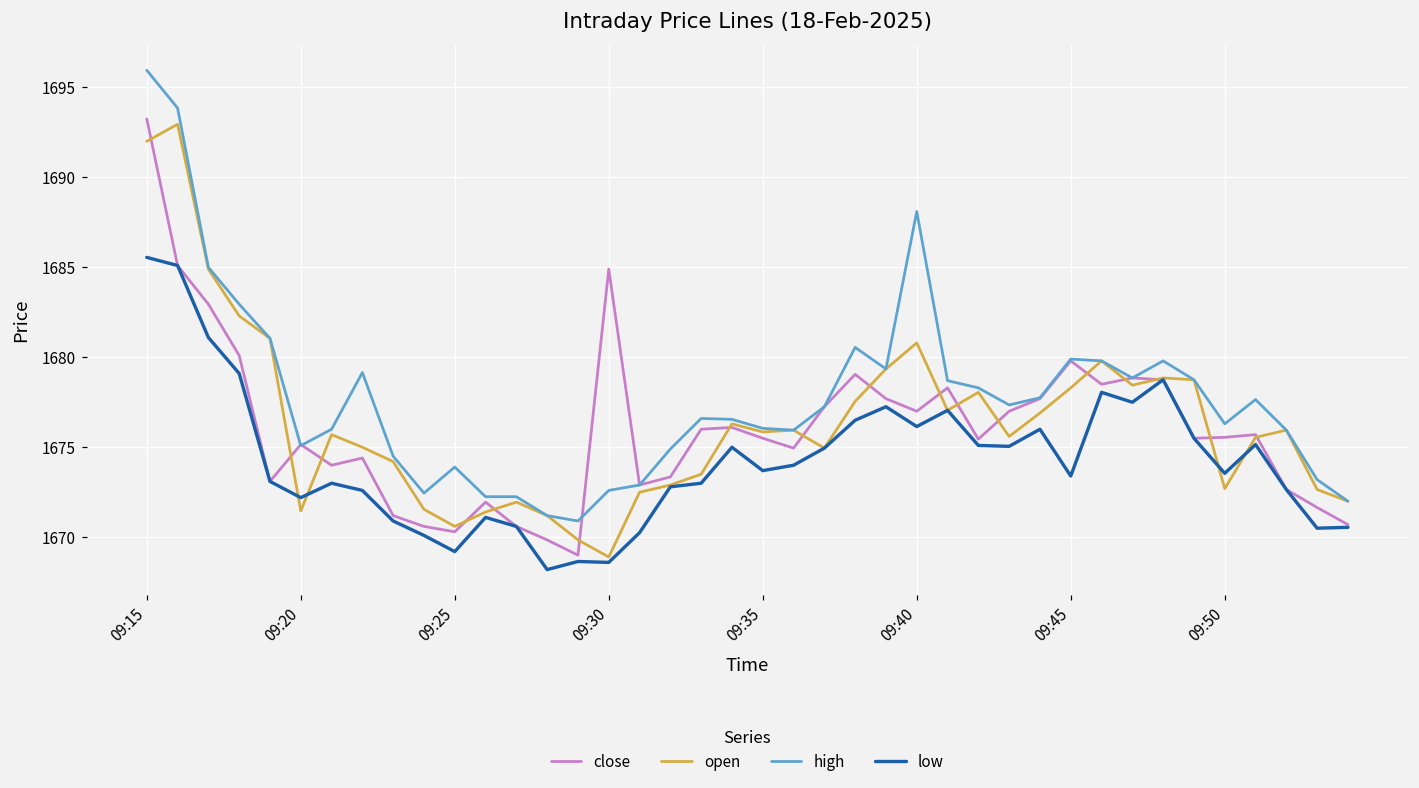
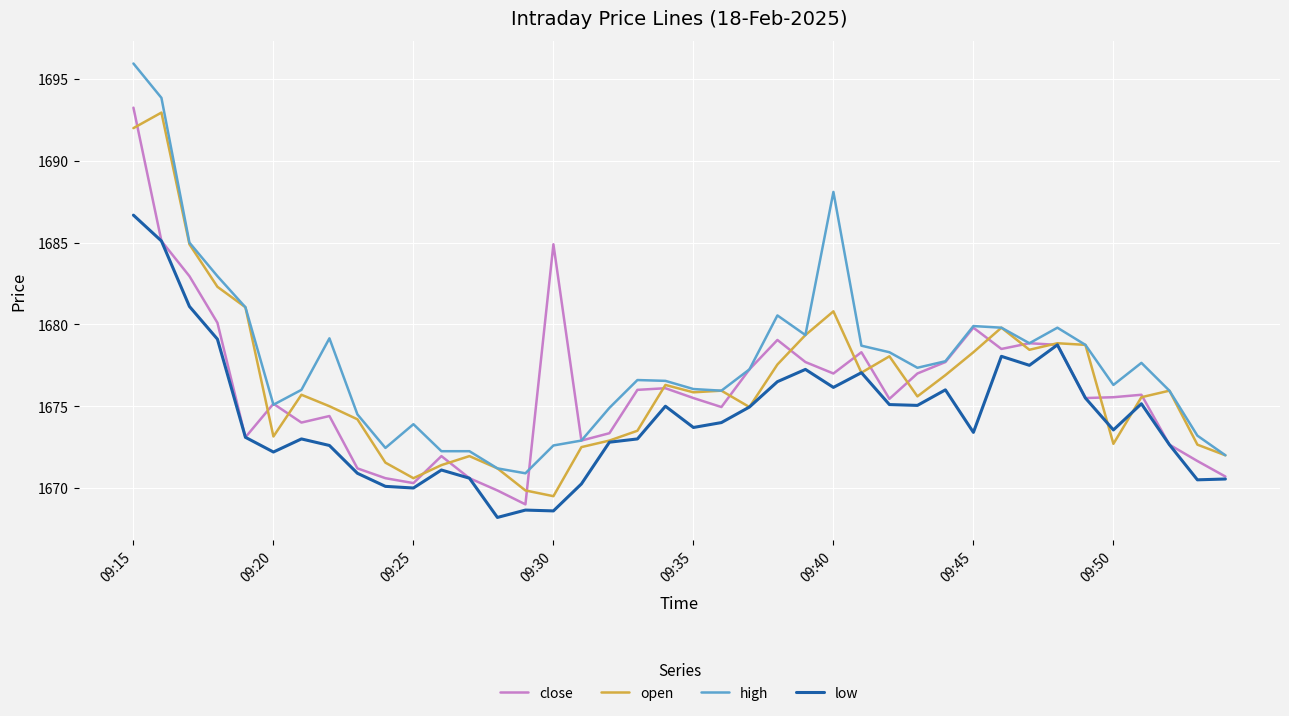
  {
    "close": {
      "09:15": 1693.3,
      "09:25": 1670.3,
      "09:30": 1684.9,
      "09:35": 1675.5,
      "09:40": 1677.0,
      "09:50": 1675.6
    },
    "open": {
      "09:15": 1692.0,
-     "09:20": 1671.5,
+     "09:20": 1673.2,
      "09:25": 1670.6,
-     "09:30": 1668.9,
+     "09:30": 1669.5,
      "09:35": 1675.9,
      "09:40": 1680.8,
      "09:45": 1678.3,
      "09:50": 1672.7
    },
    "high": {
      "09:15": 1696.0,
      "09:25": 1673.9,
      "09:30": 1672.6,
      "09:35": 1676.1,
      "09:40": 1688.1,
      "09:50": 1676.3
    },
    "low": {
-     "09:15": 1685.6,
+     "09:15": 1686.7,
      "09:20": 1672.2,
-     "09:25": 1669.2,
+     "09:25": 1670.0,
      "09:30": 1668.6,
      "09:35": 1673.7,
      "09:40": 1676.2,
      "09:45": 1673.4,
      "09:50": 1673.6
    }
  }
